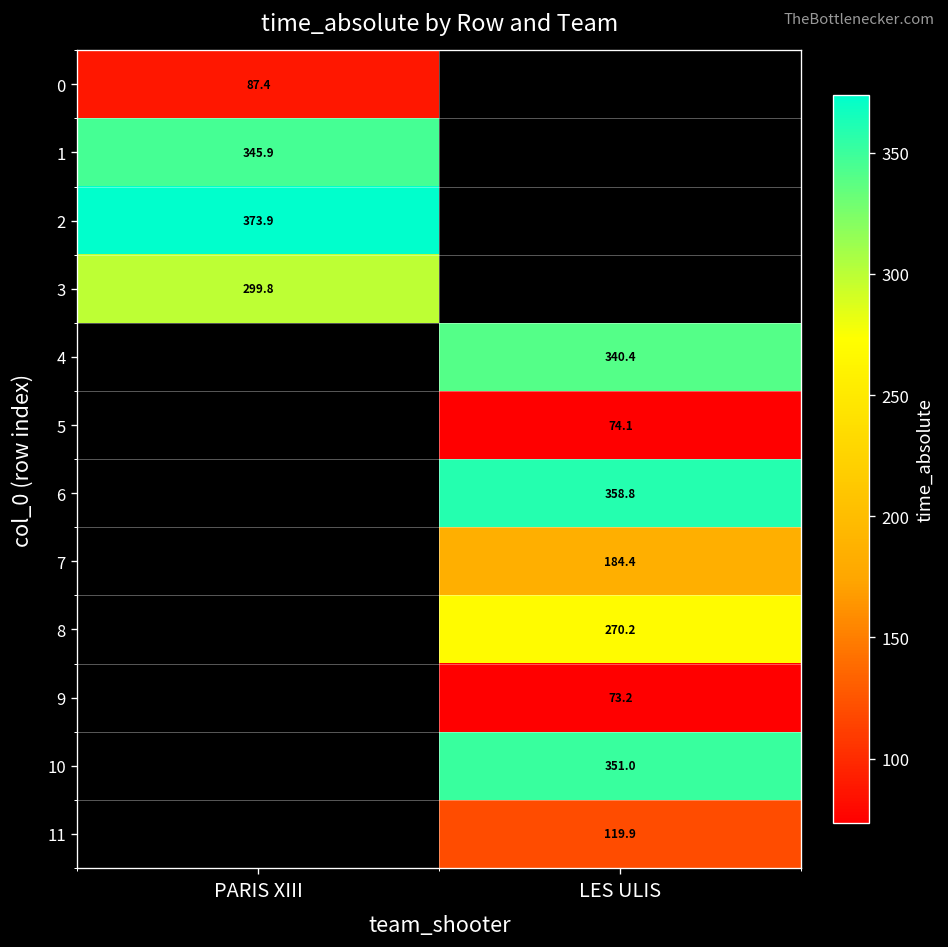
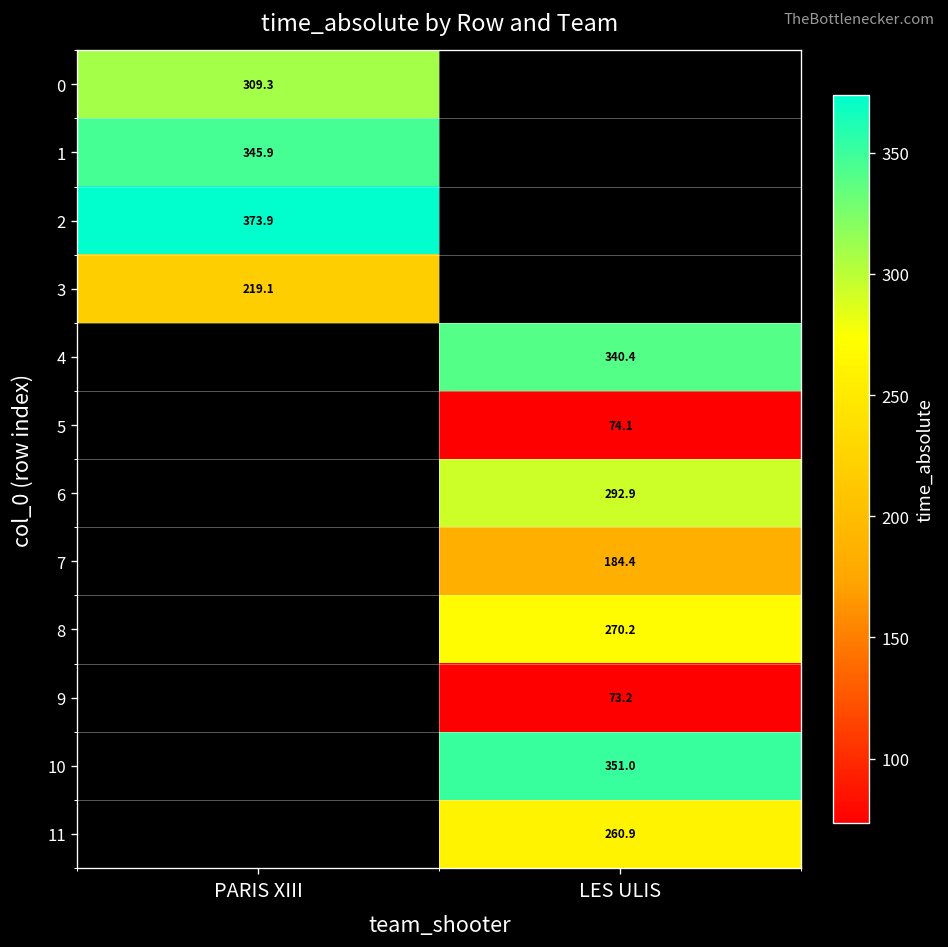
  {
    "0": {
-     "PARIS XIII": 87.4
+     "PARIS XIII": 309.3
    },
    "1": {
      "PARIS XIII": 345.9
    },
    "2": {
      "PARIS XIII": 373.9
    },
    "3": {
-     "PARIS XIII": 299.8
+     "PARIS XIII": 219.1
    },
    "4": {
      "LES ULIS": 340.4
    },
    "5": {
      "LES ULIS": 74.1
    },
    "6": {
-     "LES ULIS": 358.8
+     "LES ULIS": 292.9
    },
    "7": {
      "LES ULIS": 184.4
    },
    "8": {
      "LES ULIS": 270.2
    },
    "9": {
      "LES ULIS": 73.2
    },
    "10": {
      "LES ULIS": 351.0
    },
    "11": {
-     "LES ULIS": 119.9
+     "LES ULIS": 260.9
    }
  }
